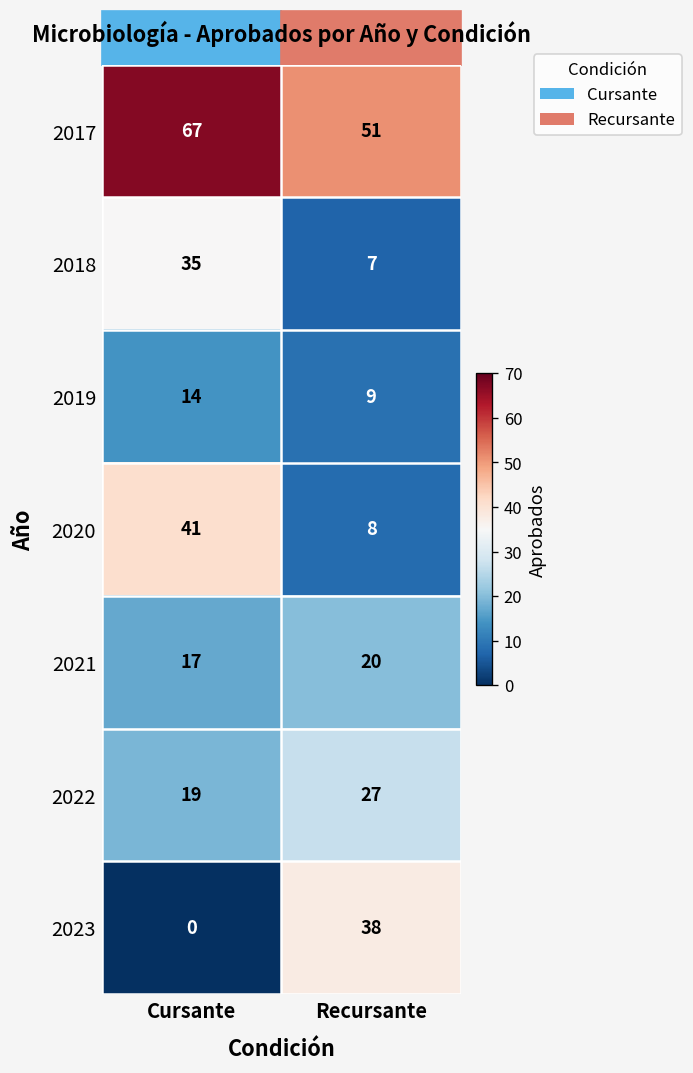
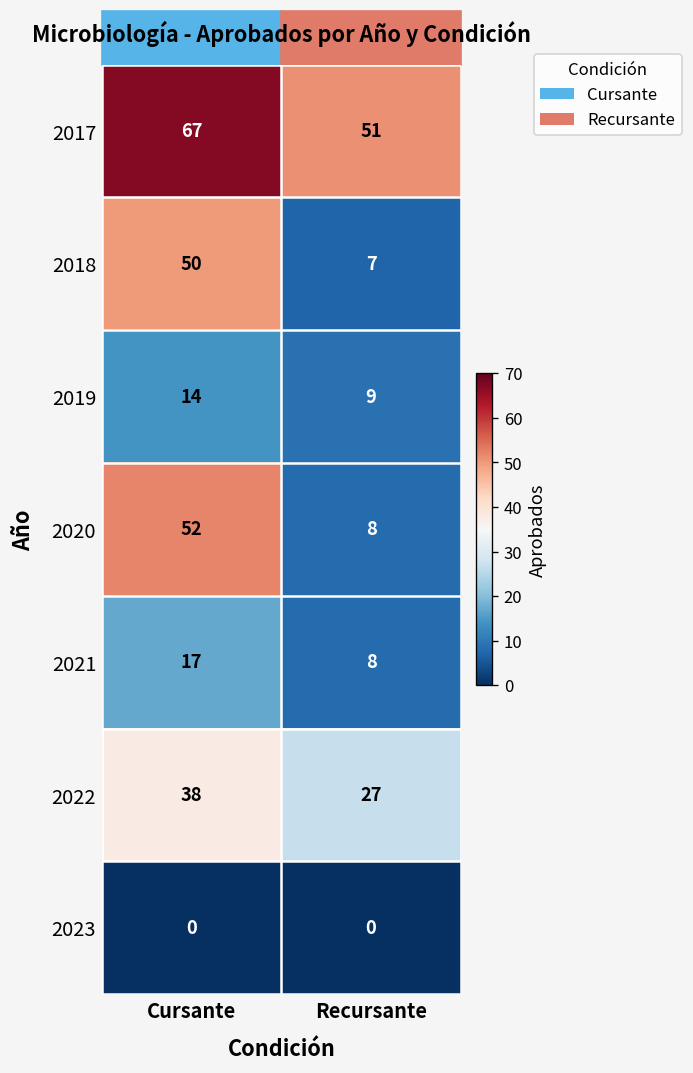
  {
    "2017": {
      "Cursante": 67,
      "Recursante": 51
    },
    "2018": {
-     "Cursante": 35,
+     "Cursante": 50,
      "Recursante": 7
    },
    "2019": {
      "Cursante": 14,
      "Recursante": 9
    },
    "2020": {
-     "Cursante": 41,
+     "Cursante": 52,
      "Recursante": 8
    },
    "2021": {
      "Cursante": 17,
-     "Recursante": 20
+     "Recursante": 8
    },
    "2022": {
-     "Cursante": 19,
+     "Cursante": 38,
      "Recursante": 27
    },
    "2023": {
      "Cursante": 0,
-     "Recursante": 38
+     "Recursante": 0
    }
  }
